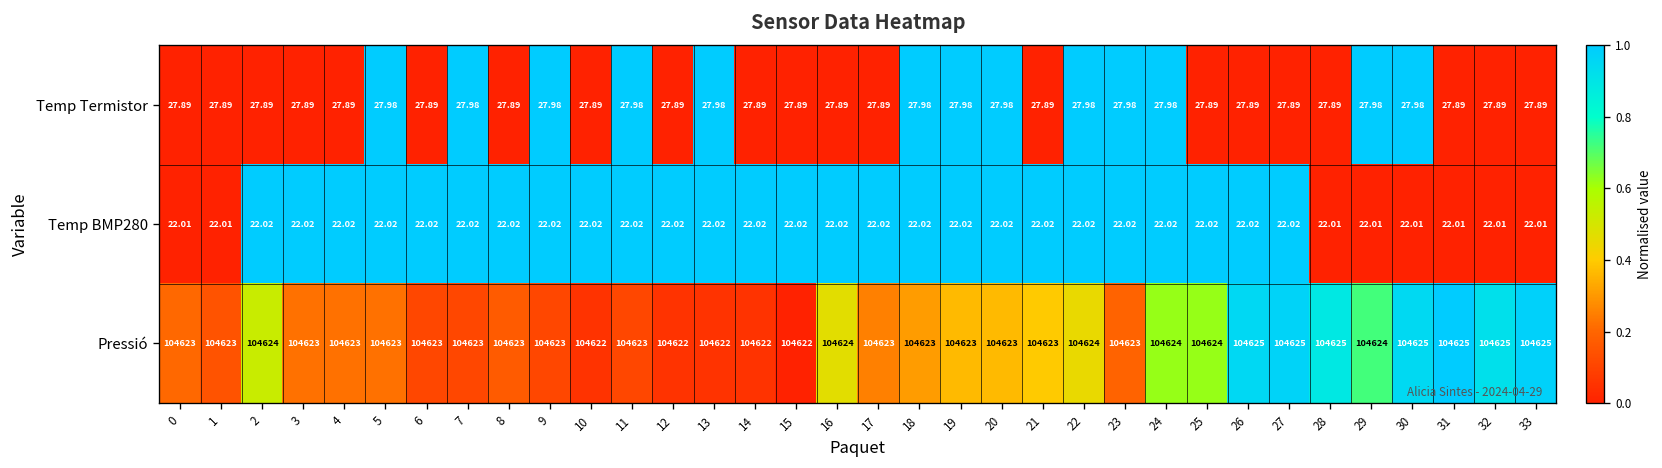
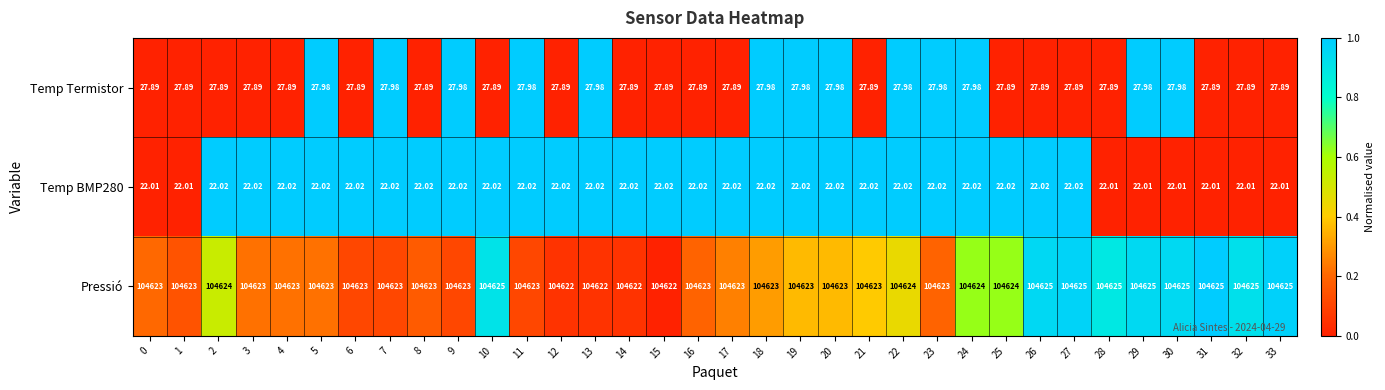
  {
    "Temp Termistor": {
      "0": 27.89,
      "1": 27.89,
      "2": 27.89,
      "3": 27.89,
      "4": 27.89,
      "5": 27.98,
      "6": 27.89,
      "7": 27.98,
      "8": 27.89,
      "9": 27.98,
      "10": 27.89,
      "11": 27.98,
      "12": 27.89,
      "13": 27.98,
      "14": 27.89,
      "15": 27.89,
      "16": 27.89,
      "17": 27.89,
      "18": 27.98,
      "19": 27.98,
      "20": 27.98,
      "21": 27.89,
      "22": 27.98,
      "23": 27.98,
      "24": 27.98,
      "25": 27.89,
      "26": 27.89,
      "27": 27.89,
      "28": 27.89,
      "29": 27.98,
      "30": 27.98,
      "31": 27.89,
      "32": 27.89,
      "33": 27.89
    },
    "Temp BMP280": {
      "0": 22.01,
      "1": 22.01,
      "2": 22.02,
      "3": 22.02,
      "4": 22.02,
      "5": 22.02,
      "6": 22.02,
      "7": 22.02,
      "8": 22.02,
      "9": 22.02,
      "10": 22.02,
      "11": 22.02,
      "12": 22.02,
      "13": 22.02,
      "14": 22.02,
      "15": 22.02,
      "16": 22.02,
      "17": 22.02,
      "18": 22.02,
      "19": 22.02,
      "20": 22.02,
      "21": 22.02,
      "22": 22.02,
      "23": 22.02,
      "24": 22.02,
      "25": 22.02,
      "26": 22.02,
      "27": 22.02,
      "28": 22.01,
      "29": 22.01,
      "30": 22.01,
      "31": 22.01,
      "32": 22.01,
      "33": 22.01
    },
    "Pressió": {
      "0": 104623,
      "1": 104623,
      "2": 104624,
      "3": 104623,
      "4": 104623,
      "5": 104623,
      "6": 104623,
      "7": 104623,
      "8": 104623,
      "9": 104623,
-     "10": 104622,
+     "10": 104625,
      "11": 104623,
      "12": 104622,
      "13": 104622,
      "14": 104622,
      "15": 104622,
-     "16": 104624,
+     "16": 104623,
      "17": 104623,
      "18": 104623,
      "19": 104623,
      "20": 104623,
      "21": 104623,
      "22": 104624,
      "23": 104623,
      "24": 104624,
      "25": 104624,
      "26": 104625,
      "27": 104625,
      "28": 104625,
-     "29": 104624,
+     "29": 104625,
      "30": 104625,
      "31": 104625,
      "33": 104625
    }
  }
